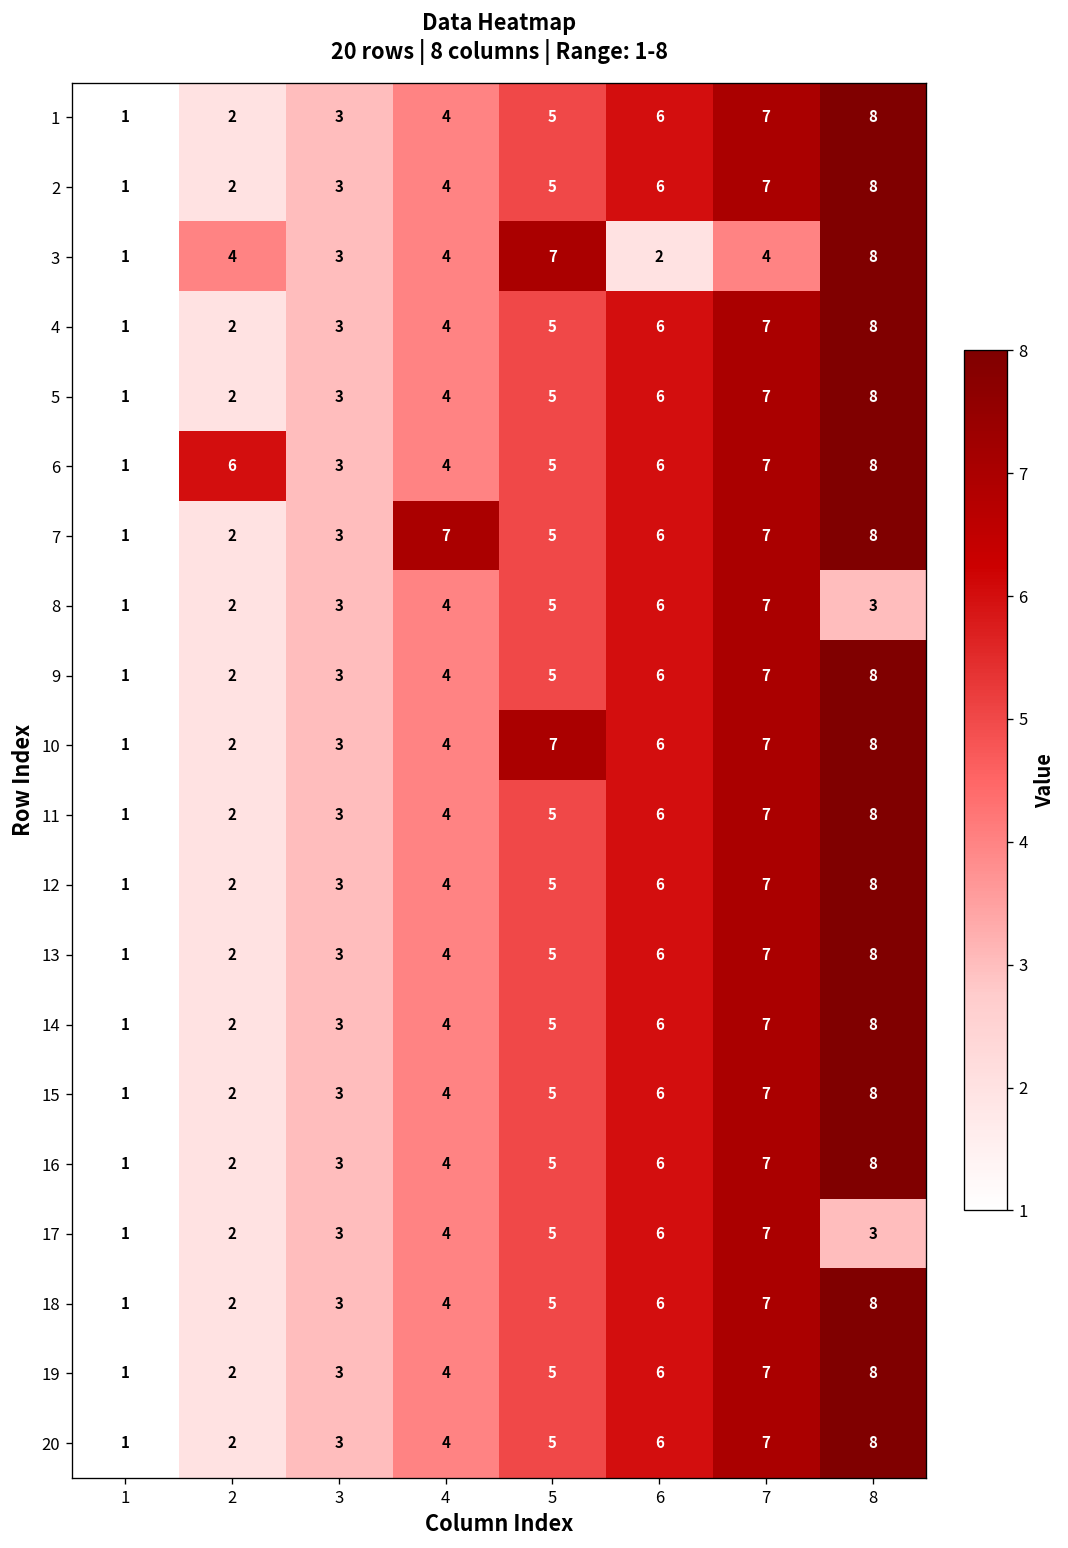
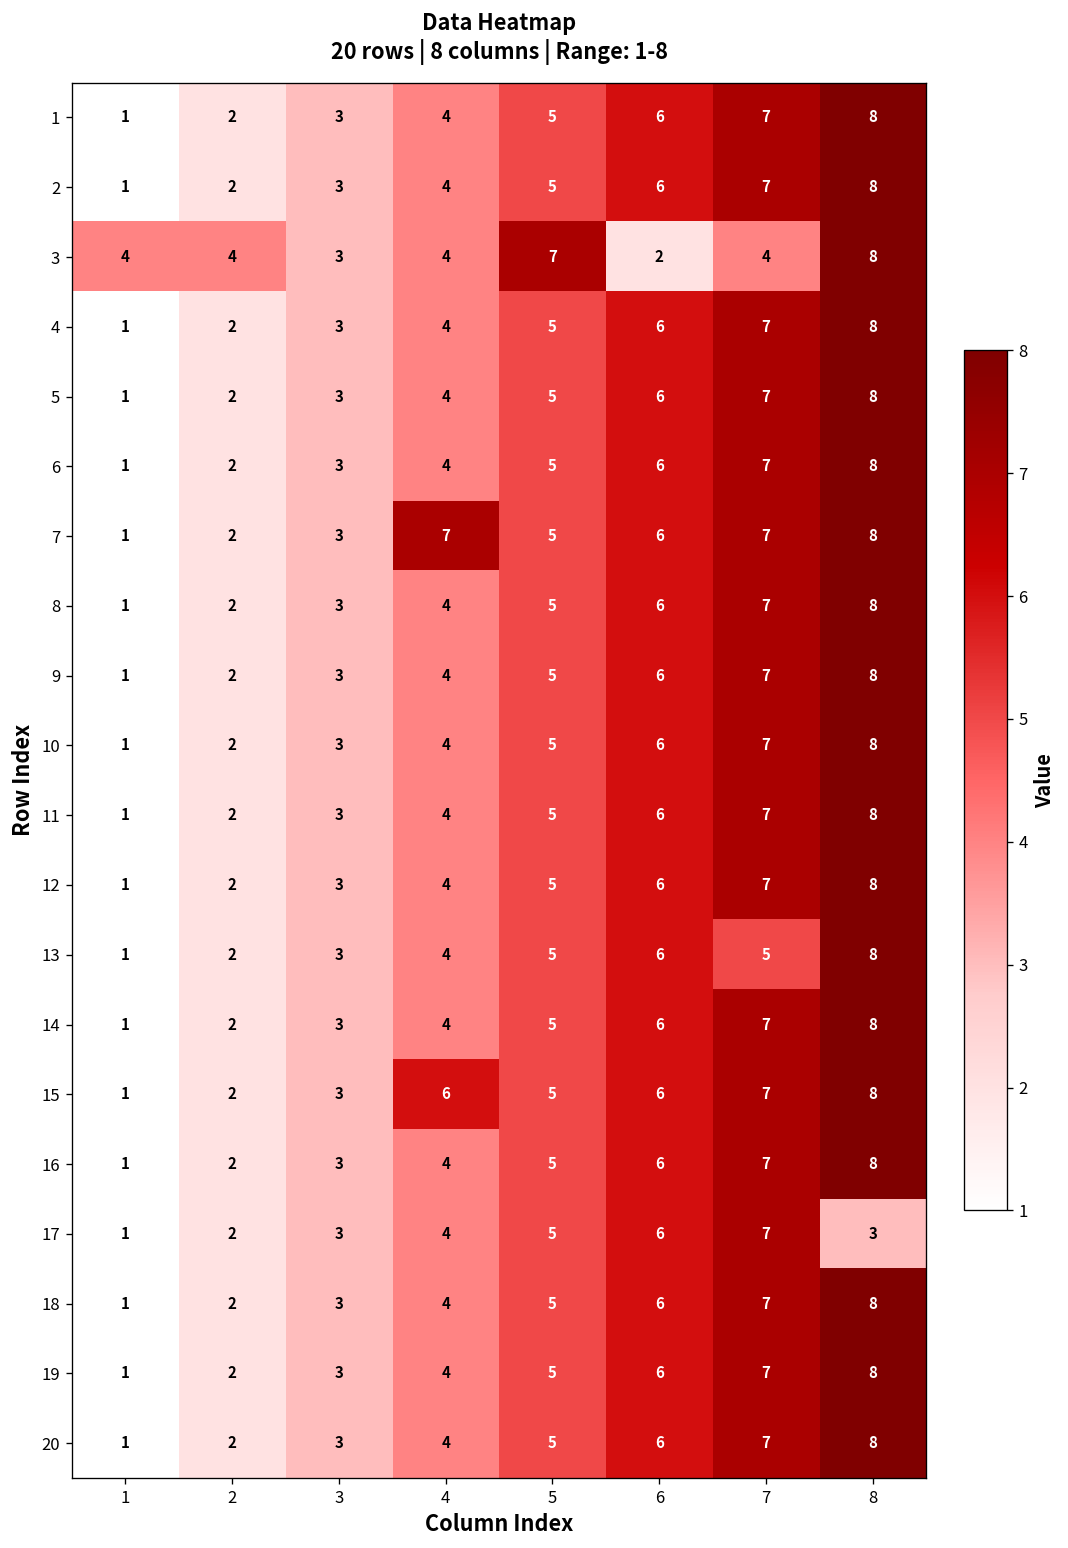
  {
    "1": {
      "1": 1,
      "2": 2,
      "3": 3,
      "4": 4,
      "5": 5,
      "6": 6,
      "7": 7,
      "8": 8
    },
    "2": {
      "1": 1,
      "2": 2,
      "3": 3,
      "4": 4,
      "5": 5,
      "6": 6,
      "7": 7,
      "8": 8
    },
    "3": {
-     "1": 1,
+     "1": 4,
      "2": 4,
      "3": 3,
      "4": 4,
      "5": 7,
      "6": 2,
      "7": 4,
      "8": 8
    },
    "4": {
      "1": 1,
      "2": 2,
      "3": 3,
      "4": 4,
      "5": 5,
      "6": 6,
      "7": 7,
      "8": 8
    },
    "5": {
      "1": 1,
      "2": 2,
      "3": 3,
      "4": 4,
      "5": 5,
      "6": 6,
      "7": 7,
      "8": 8
    },
    "6": {
      "1": 1,
-     "2": 6,
+     "2": 2,
      "3": 3,
      "4": 4,
      "5": 5,
      "6": 6,
      "7": 7,
      "8": 8
    },
    "7": {
      "1": 1,
      "2": 2,
      "3": 3,
      "4": 7,
      "5": 5,
      "6": 6,
      "7": 7,
      "8": 8
    },
    "8": {
      "1": 1,
      "2": 2,
      "3": 3,
      "4": 4,
      "5": 5,
      "6": 6,
      "7": 7,
-     "8": 3
+     "8": 8
    },
    "9": {
      "1": 1,
      "2": 2,
      "3": 3,
      "4": 4,
      "5": 5,
      "6": 6,
      "7": 7,
      "8": 8
    },
    "10": {
      "1": 1,
      "2": 2,
      "3": 3,
      "4": 4,
-     "5": 7,
+     "5": 5,
      "6": 6,
      "7": 7,
      "8": 8
    },
    "11": {
      "1": 1,
      "2": 2,
      "3": 3,
      "4": 4,
      "5": 5,
      "6": 6,
      "7": 7,
      "8": 8
    },
    "12": {
      "1": 1,
      "2": 2,
      "3": 3,
      "4": 4,
      "5": 5,
      "6": 6,
      "7": 7,
      "8": 8
    },
    "13": {
      "1": 1,
      "2": 2,
      "3": 3,
      "4": 4,
      "5": 5,
      "6": 6,
-     "7": 7,
+     "7": 5,
      "8": 8
    },
    "14": {
      "1": 1,
      "2": 2,
      "3": 3,
      "4": 4,
      "5": 5,
      "6": 6,
      "7": 7,
      "8": 8
    },
    "15": {
      "1": 1,
      "2": 2,
      "3": 3,
-     "4": 4,
+     "4": 6,
      "5": 5,
      "6": 6,
      "7": 7,
      "8": 8
    },
    "16": {
      "1": 1,
      "2": 2,
      "3": 3,
      "4": 4,
      "5": 5,
      "6": 6,
      "7": 7,
      "8": 8
    },
    "17": {
      "1": 1,
      "2": 2,
      "3": 3,
      "4": 4,
      "5": 5,
      "6": 6,
      "7": 7,
      "8": 3
    },
    "18": {
      "1": 1,
      "2": 2,
      "3": 3,
      "4": 4,
      "5": 5,
      "6": 6,
      "7": 7,
      "8": 8
    },
    "19": {
      "1": 1,
      "2": 2,
      "3": 3,
      "4": 4,
      "5": 5,
      "6": 6,
      "7": 7,
      "8": 8
    },
    "20": {
      "1": 1,
      "2": 2,
      "3": 3,
      "4": 4,
      "5": 5,
      "6": 6,
      "7": 7,
      "8": 8
    }
  }
